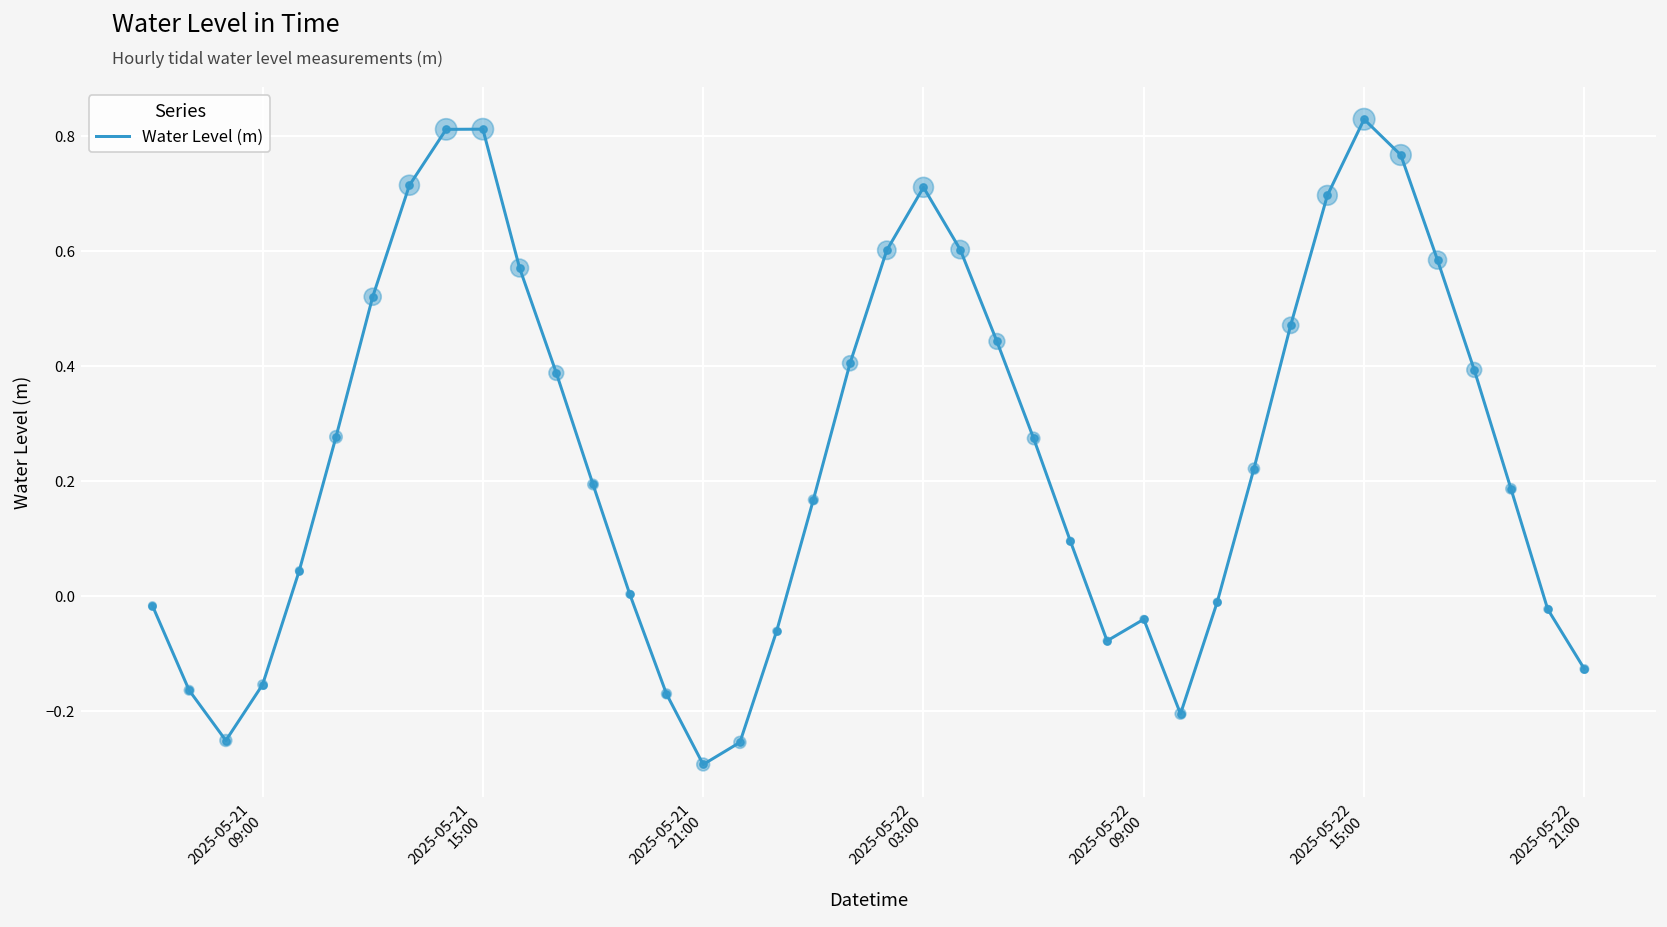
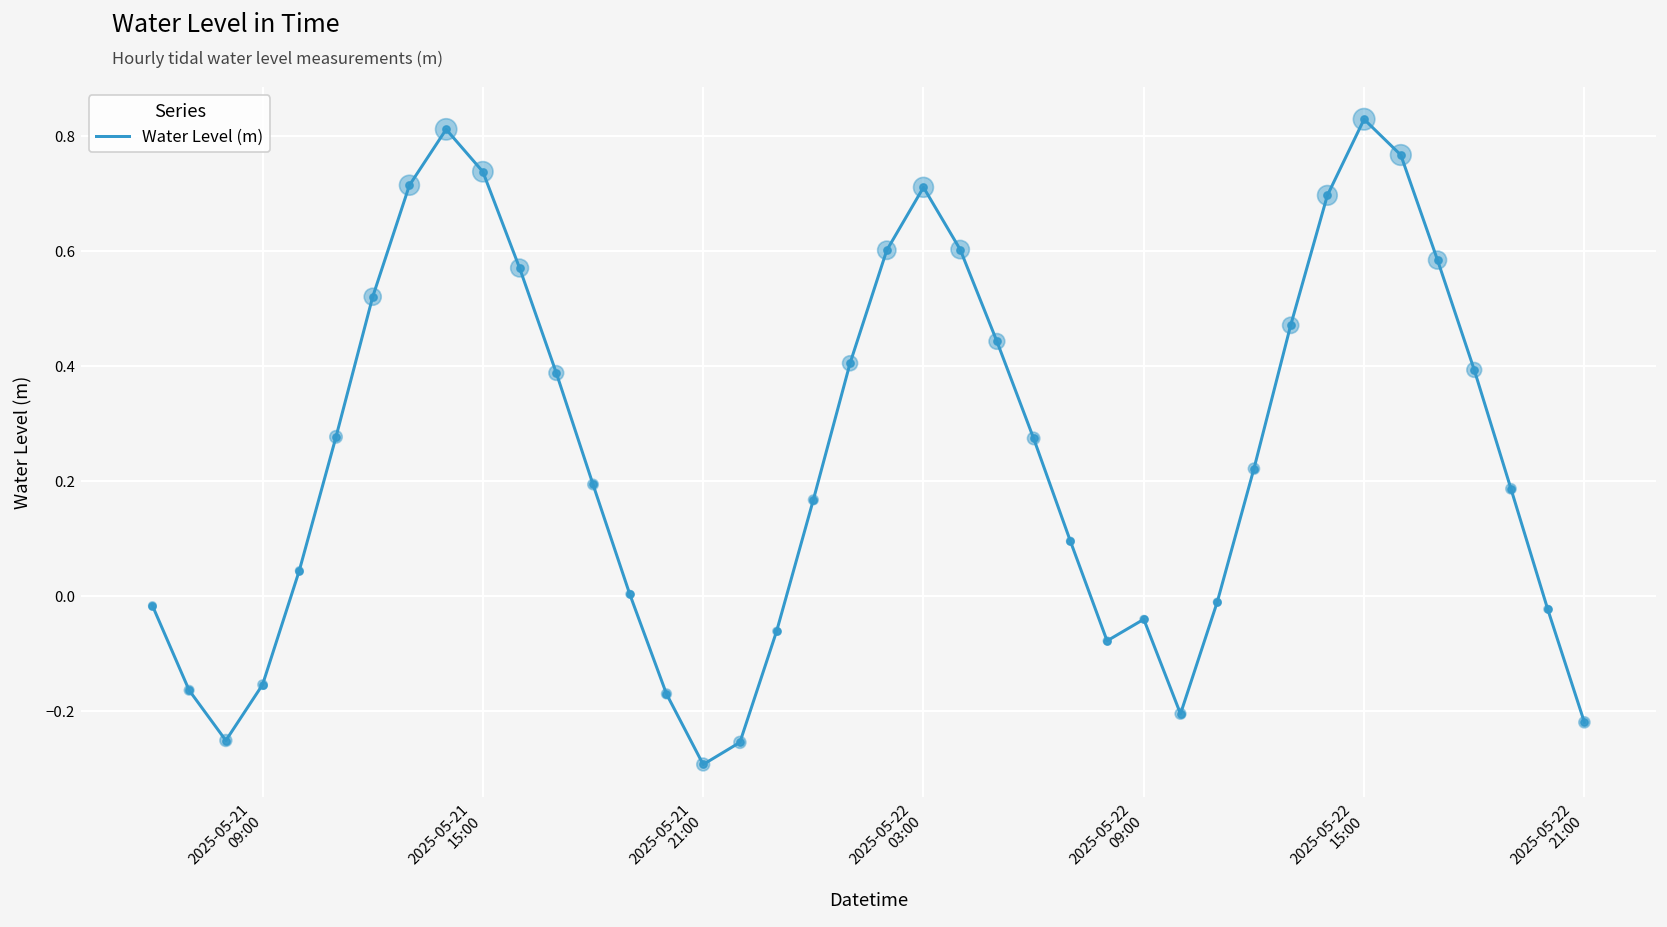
  {
    "2025-05-21 09:00": -0.15,
-   "2025-05-21 15:00": 0.81,
+   "2025-05-21 15:00": 0.74,
    "2025-05-21 21:00": -0.29,
    "2025-05-22 03:00": 0.71,
    "2025-05-22 09:00": -0.04,
    "2025-05-22 15:00": 0.83,
-   "2025-05-22 21:00": -0.13
+   "2025-05-22 21:00": -0.22
  }
